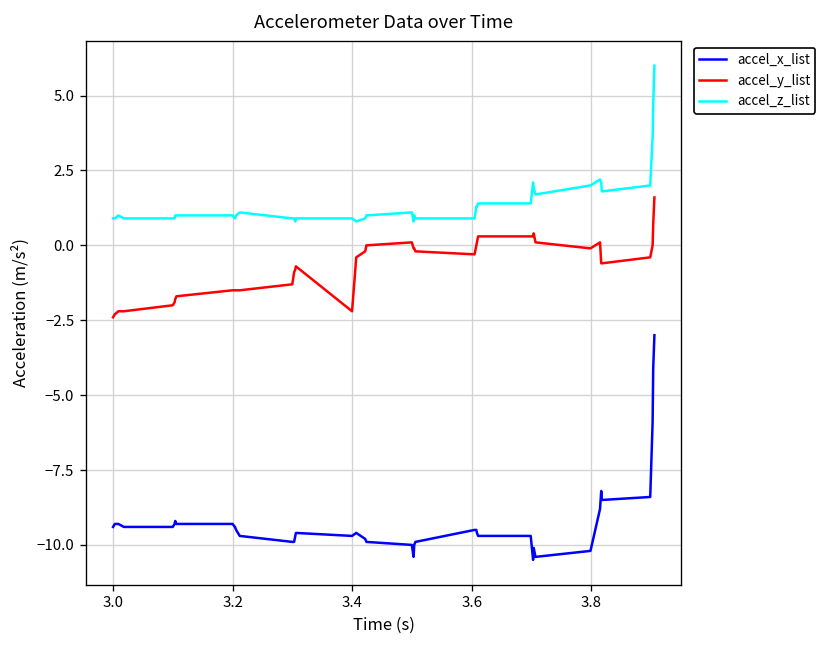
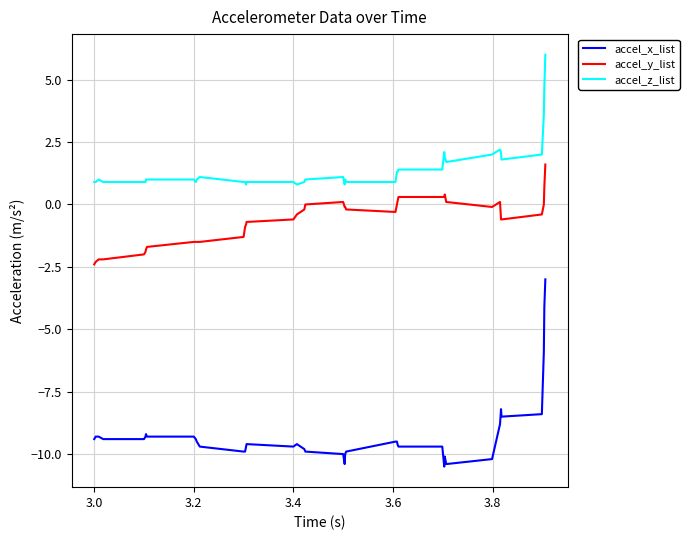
  {
    "accel_x_list": {
      "3.0": -9.4,
      "3.2": -9.3,
      "3.4": -9.7
    },
    "accel_y_list": {
      "3.0": -2.4,
      "3.2": -1.5,
-     "3.4": -2.2
+     "3.4": -0.6
    },
    "accel_z_list": {
      "3.0": 0.9,
      "3.2": 1.0,
      "3.4": 0.9
    }
  }
